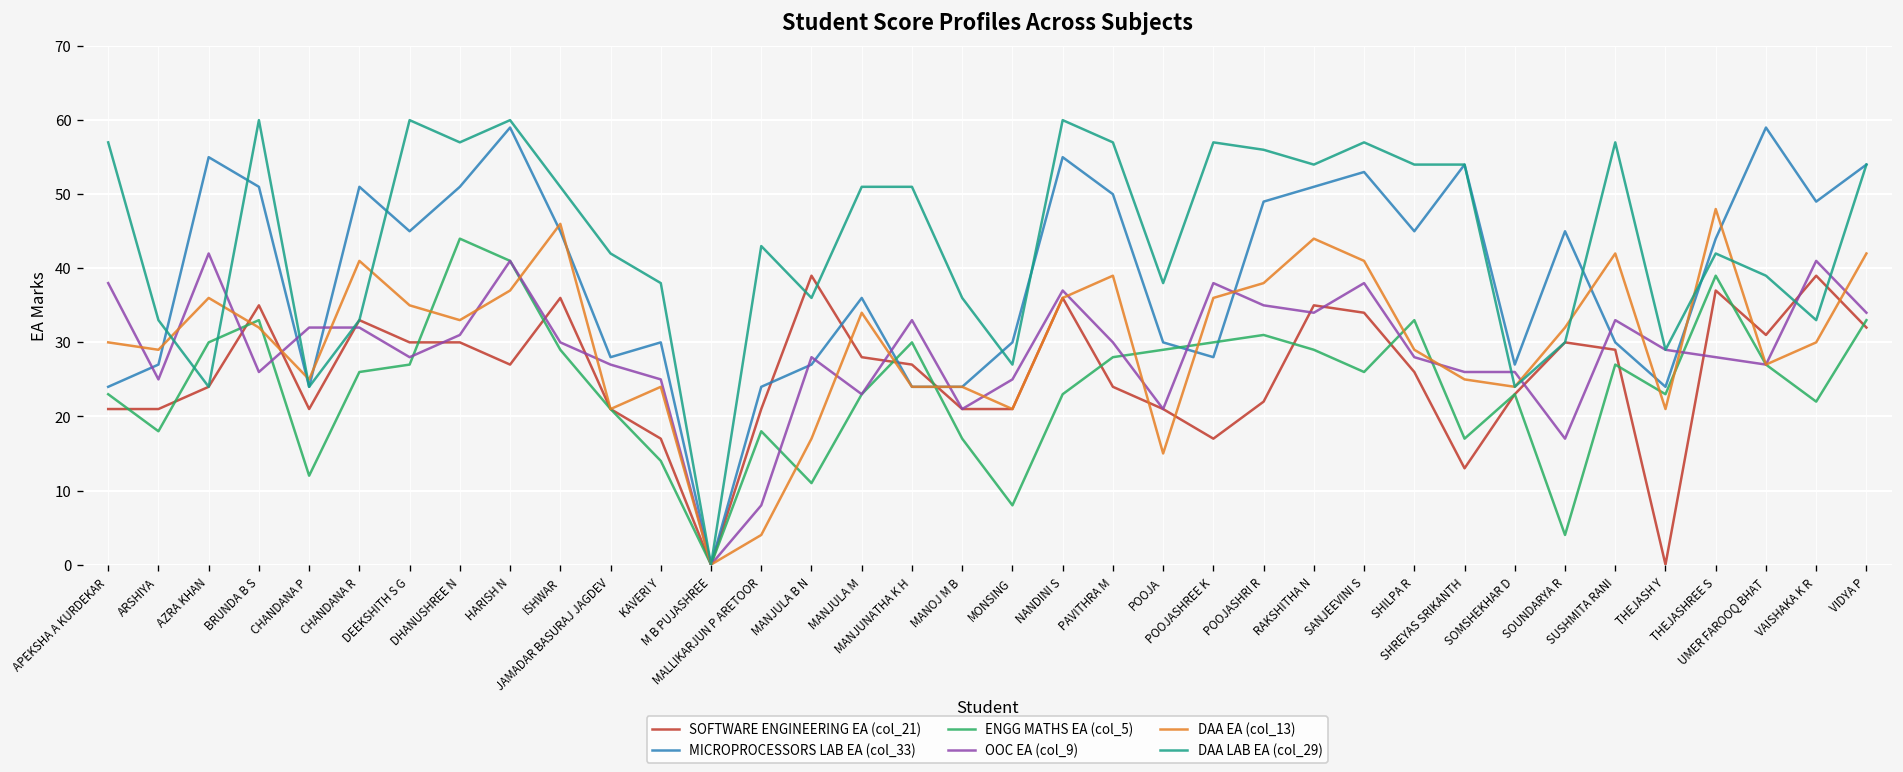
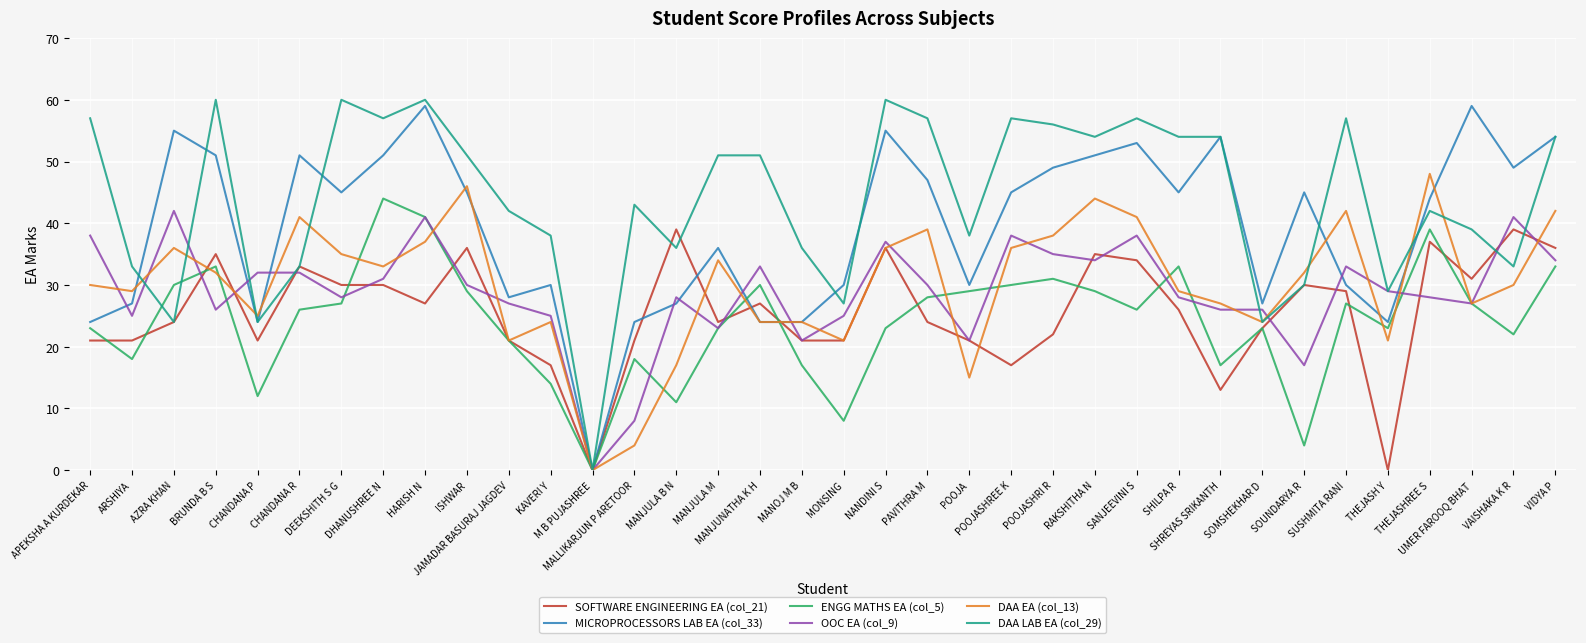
  {
    "SOFTWARE ENGINEERING EA (col_21)": {
      "APEKSHA A KURDEKAR": 21,
      "ARSHIYA": 21,
      "BRUNDA B S": 35,
      "CHANDANA P": 21,
      "DEEKSHITH S G": 30,
      "DHANUSHREE N": 30,
      "HARISH N": 27,
      "ISHWAR": 36,
      "KAVERI Y": 17,
      "MALLIKARJUN P ARETOOR": 21,
      "MANJULA B N": 39,
-     "MANJULA M": 28,
+     "MANJULA M": 24,
      "MANJUNATHA K H": 27,
      "PAVITHRA M": 24,
      "POOJASHREE K": 17,
      "POOJASHRI R": 22,
      "RAKSHITHA N": 35,
      "SANJEEVINI S": 34,
      "SHILPA R": 26,
      "SHREYAS SRIKANTH": 13,
      "SUSHMITA RANI": 29,
      "THEJASH Y": 0,
      "THEJASHREE S": 37,
      "UMER FAROOQ BHAT": 31,
      "VAISHAKA K R": 39,
-     "VIDYA P": 32
+     "VIDYA P": 36
    },
    "MICROPROCESSORS LAB EA (col_33)": {
      "APEKSHA A KURDEKAR": 24,
      "ARSHIYA": 27,
      "AZRA KHAN": 55,
      "BRUNDA B S": 51,
      "CHANDANA R": 51,
      "DEEKSHITH S G": 45,
      "DHANUSHREE N": 51,
      "HARISH N": 59,
      "ISHWAR": 45,
      "JAMADAR BASURAJ JAGDEV": 28,
      "KAVERI Y": 30,
      "MALLIKARJUN P ARETOOR": 24,
      "MANJULA B N": 27,
      "MANJULA M": 36,
      "MONSING": 30,
      "NANDINI S": 55,
-     "PAVITHRA M": 50,
+     "PAVITHRA M": 47,
      "POOJA": 30,
-     "POOJASHREE K": 28,
+     "POOJASHREE K": 45,
      "POOJASHRI R": 49,
      "RAKSHITHA N": 51,
      "SANJEEVINI S": 53,
      "SHILPA R": 45,
      "SOMSHEKHAR D": 27,
      "SOUNDARYA R": 45,
      "SUSHMITA RANI": 30,
      "THEJASH Y": 24,
      "THEJASHREE S": 44,
      "UMER FAROOQ BHAT": 59,
      "VAISHAKA K R": 49
    },
    "OOC EA (col_9)": {
      "APEKSHA A KURDEKAR": 38,
      "ARSHIYA": 25,
      "AZRA KHAN": 42,
      "BRUNDA B S": 26,
      "CHANDANA P": 32,
      "CHANDANA R": 32,
      "DEEKSHITH S G": 28,
      "DHANUSHREE N": 31,
      "ISHWAR": 30,
      "JAMADAR BASURAJ JAGDEV": 27,
      "KAVERI Y": 25,
      "MALLIKARJUN P ARETOOR": 8,
      "MANJULA B N": 28,
      "MANJUNATHA K H": 33,
      "MONSING": 25,
      "NANDINI S": 37,
      "PAVITHRA M": 30,
      "POOJASHREE K": 38,
      "POOJASHRI R": 35,
      "RAKSHITHA N": 34,
      "SANJEEVINI S": 38,
      "SHILPA R": 28,
      "SHREYAS SRIKANTH": 26,
      "SOMSHEKHAR D": 26,
      "SOUNDARYA R": 17,
      "SUSHMITA RANI": 33,
      "THEJASHREE S": 28,
      "VAISHAKA K R": 41,
      "VIDYA P": 34
    },
    "DAA EA (col_13)": {
      "APEKSHA A KURDEKAR": 30,
      "ARSHIYA": 29,
      "AZRA KHAN": 36,
      "BRUNDA B S": 32,
      "CHANDANA P": 25,
      "CHANDANA R": 41,
      "DEEKSHITH S G": 35,
      "DHANUSHREE N": 33,
      "HARISH N": 37,
      "ISHWAR": 46,
      "KAVERI Y": 24,
      "MALLIKARJUN P ARETOOR": 4,
      "MANJULA B N": 17,
      "MANJULA M": 34,
      "PAVITHRA M": 39,
      "POOJA": 15,
      "POOJASHREE K": 36,
      "POOJASHRI R": 38,
      "RAKSHITHA N": 44,
      "SANJEEVINI S": 41,
      "SHILPA R": 29,
-     "SHREYAS SRIKANTH": 25,
+     "SHREYAS SRIKANTH": 27,
      "SOUNDARYA R": 32,
      "SUSHMITA RANI": 42,
      "THEJASH Y": 21,
      "THEJASHREE S": 48,
      "VAISHAKA K R": 30,
      "VIDYA P": 42
    }
  }
